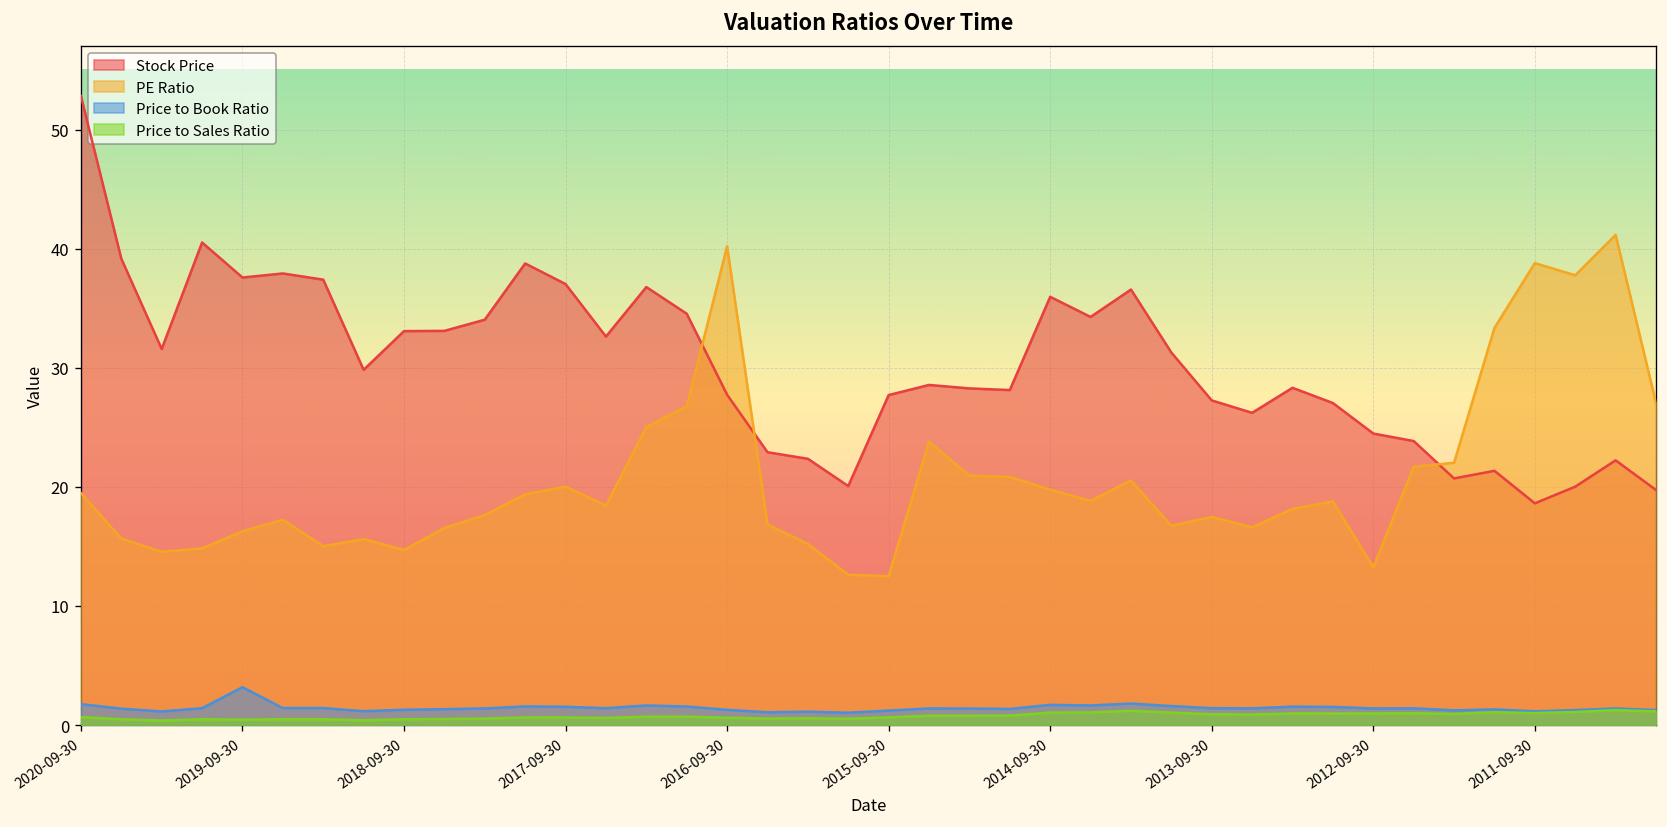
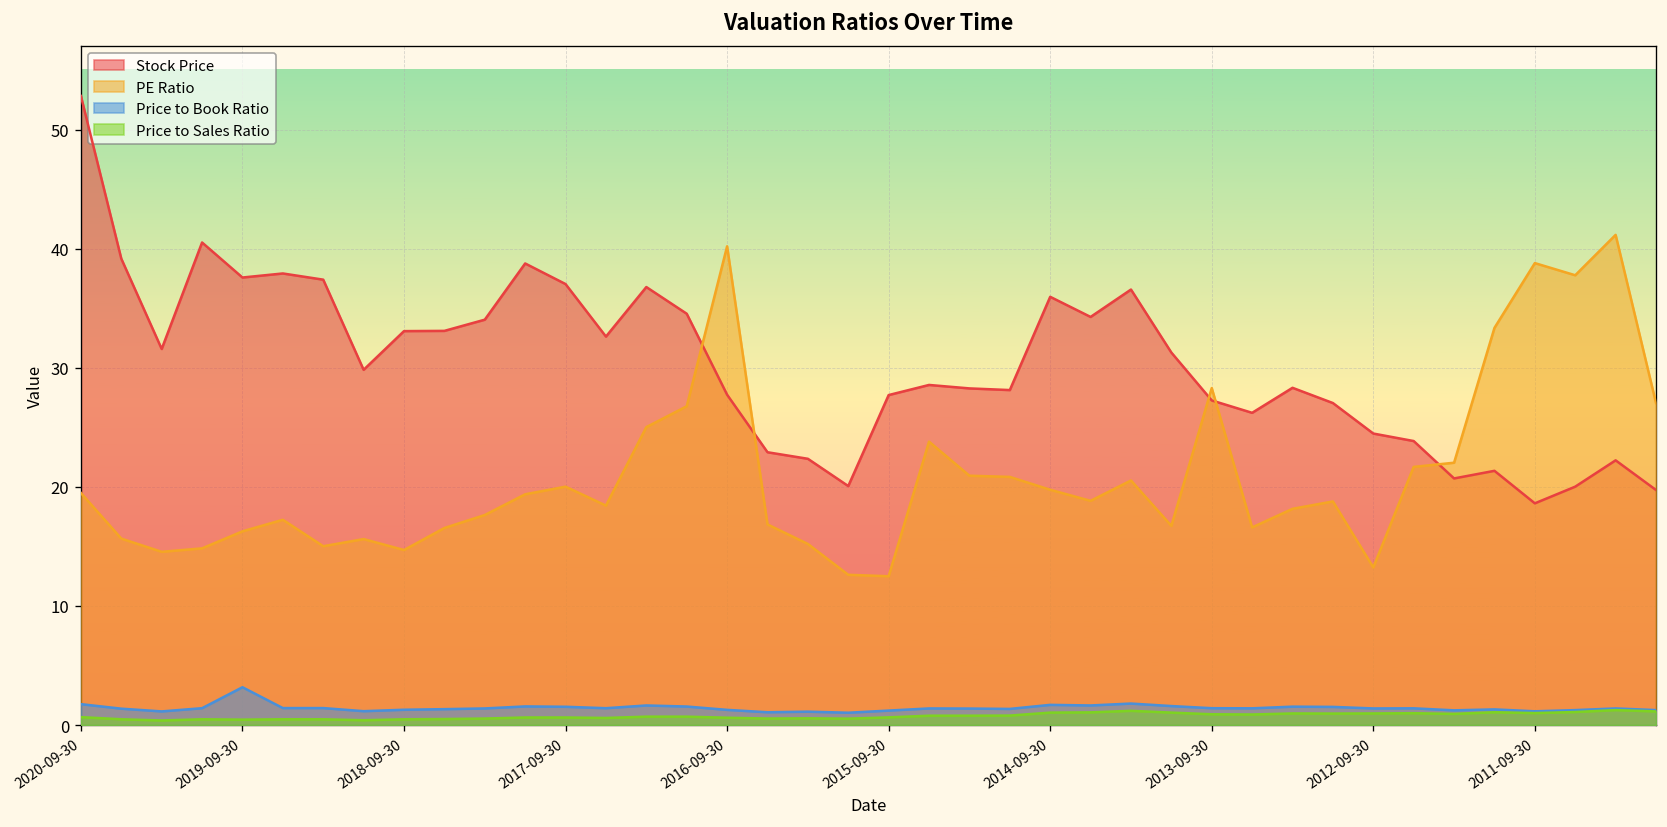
  {
    "Stock Price": {
      "2020-09-30": 53,
      "2019-09-30": 38,
      "2018-09-30": 33,
      "2017-09-30": 37,
      "2016-09-30": 28,
      "2015-09-30": 28,
      "2014-09-30": 36,
      "2013-09-30": 27,
      "2012-09-30": 24,
      "2011-09-30": 19
    },
    "PE Ratio": {
      "2020-09-30": 19,
      "2019-09-30": 16,
      "2018-09-30": 15,
      "2017-09-30": 20,
      "2016-09-30": 40,
      "2015-09-30": 13,
      "2014-09-30": 20,
-     "2013-09-30": 17,
+     "2013-09-30": 28,
      "2012-09-30": 13,
      "2011-09-30": 39
    },
    "Price to Book Ratio": {
      "2020-09-30": 2,
      "2019-09-30": 3,
      "2018-09-30": 1,
      "2017-09-30": 2,
      "2016-09-30": 1,
      "2015-09-30": 1,
      "2014-09-30": 2,
      "2013-09-30": 1,
      "2012-09-30": 1
    },
    "Price to Sales Ratio": {
      "2020-09-30": 1,
      "2019-09-30": 0,
      "2018-09-30": 0,
      "2017-09-30": 1,
      "2016-09-30": 1,
      "2015-09-30": 1,
      "2014-09-30": 1,
      "2013-09-30": 1,
      "2012-09-30": 1
    }
  }
